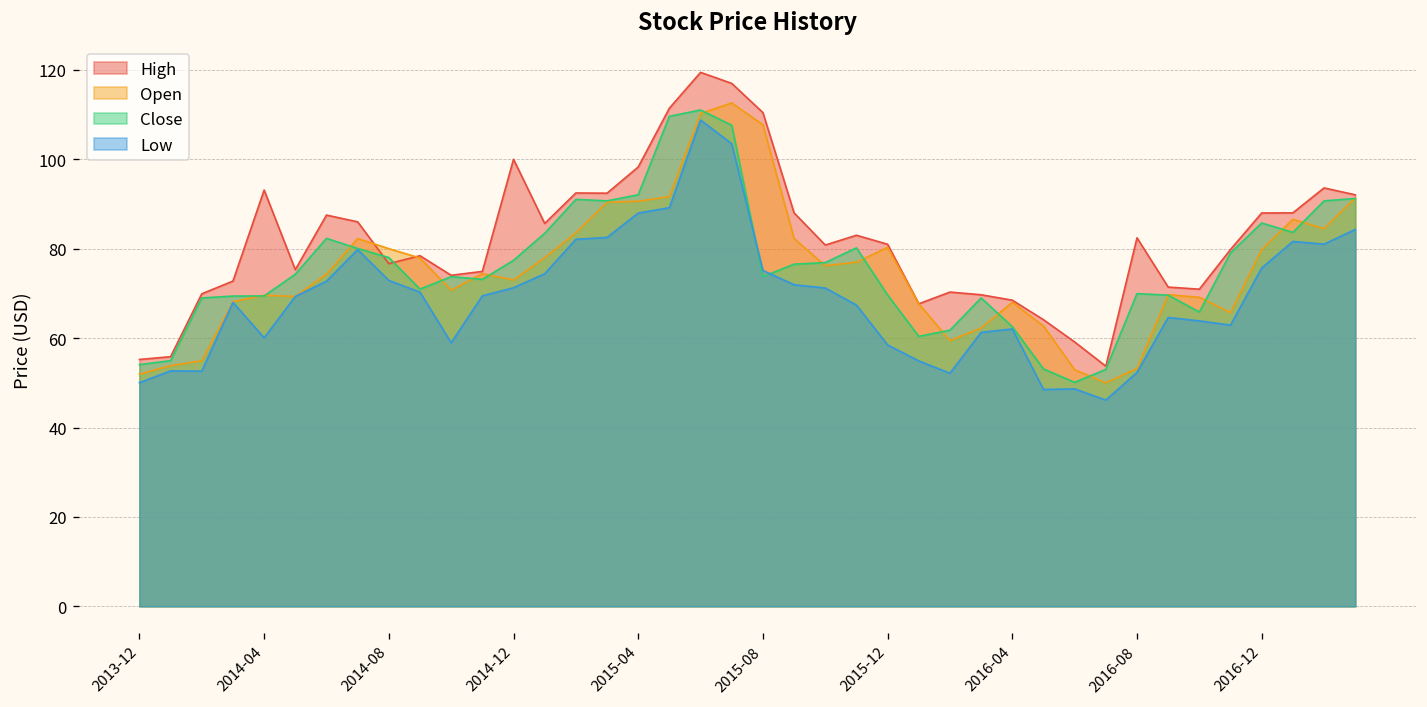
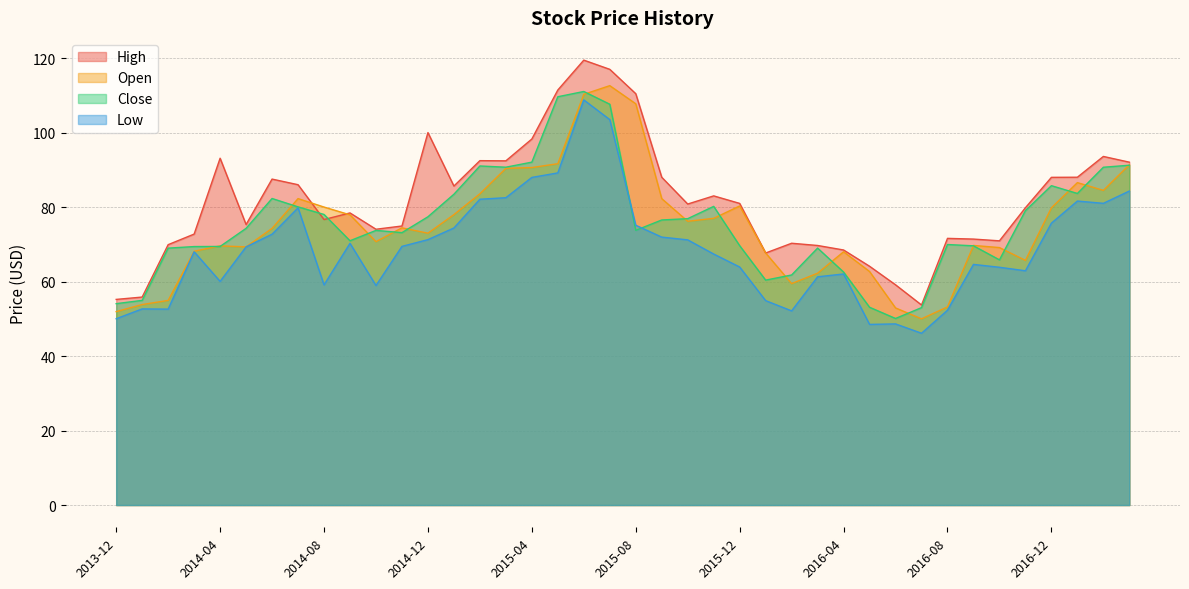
  {
    "High": {
      "2013-12": 55,
      "2014-04": 93,
      "2014-08": 77,
      "2014-12": 100,
      "2015-04": 98,
      "2015-08": 110,
      "2015-12": 81,
-     "2016-08": 82,
+     "2016-08": 72,
      "2016-12": 88
    },
    "Open": {
      "2013-12": 52,
      "2014-08": 80,
      "2014-12": 73,
      "2015-04": 91,
      "2015-08": 108,
      "2015-12": 80,
      "2016-08": 53,
      "2016-12": 80
    },
    "Close": {
      "2013-12": 54,
      "2014-08": 78,
      "2014-12": 77,
      "2015-04": 92,
      "2015-08": 74,
      "2015-12": 70,
      "2016-08": 70,
      "2016-12": 86
    },
    "Low": {
      "2013-12": 50,
      "2014-04": 60,
-     "2014-08": 73,
+     "2014-08": 59,
      "2014-12": 71,
      "2015-04": 88,
      "2015-08": 75,
-     "2015-12": 58,
+     "2015-12": 64,
      "2016-08": 52,
      "2016-12": 76
    }
  }
